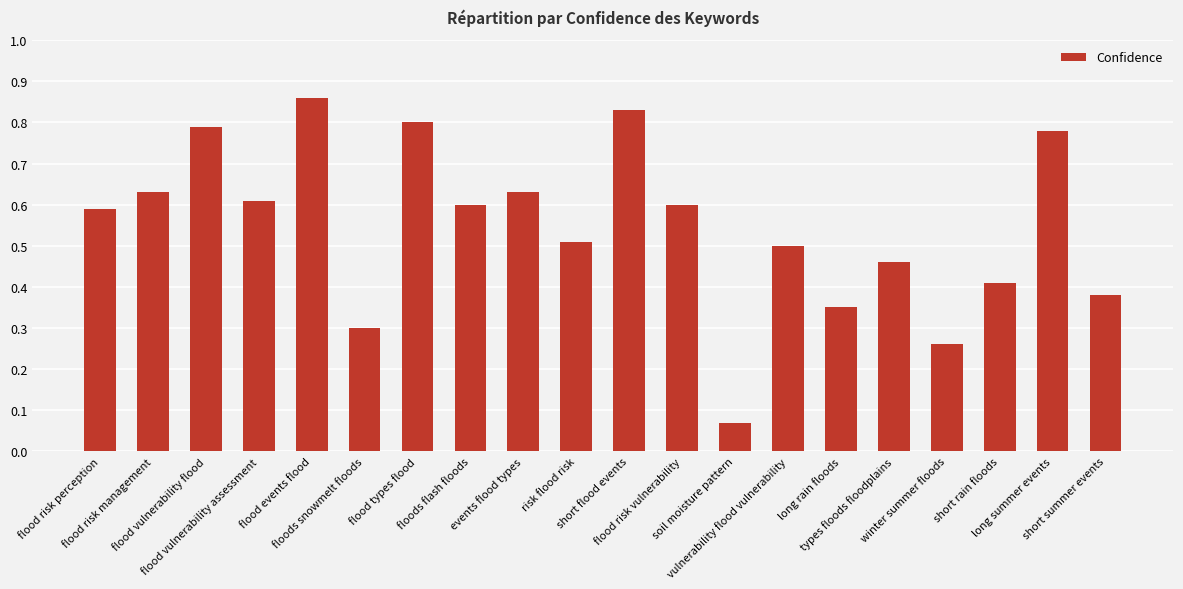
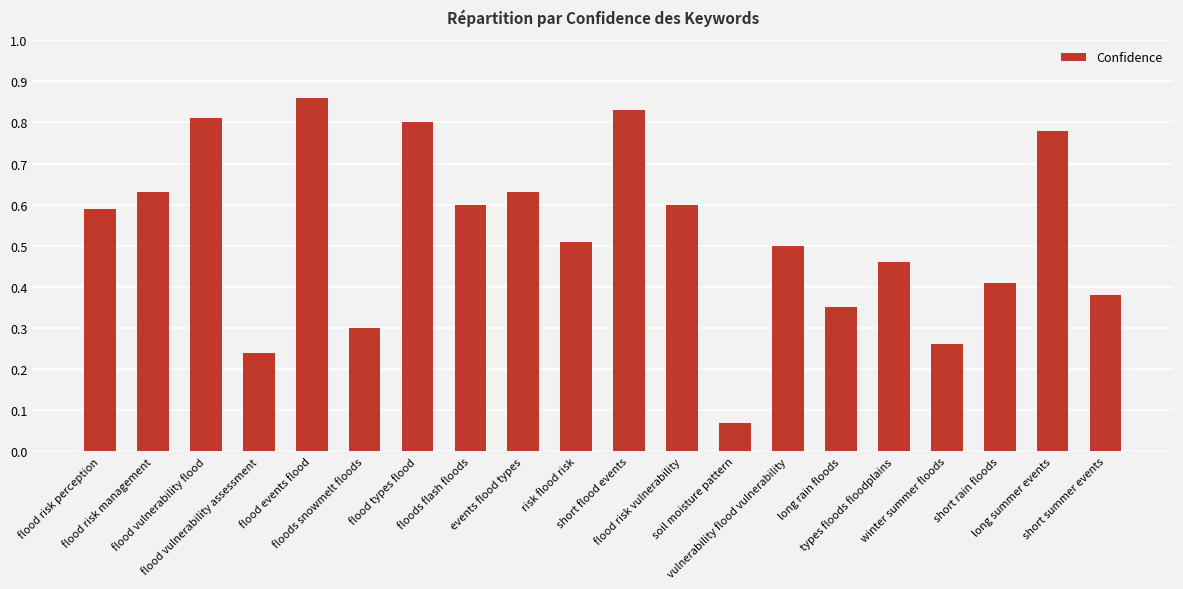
  {
    "flood risk perception": 0.59,
    "flood risk management": 0.63,
-   "flood vulnerability flood": 0.79,
-   "flood vulnerability assessment": 0.61,
+   "flood vulnerability flood": 0.81,
+   "flood vulnerability assessment": 0.24,
    "flood events flood": 0.86,
    "floods snowmelt floods": 0.30,
    "flood types flood": 0.80,
    "floods flash floods": 0.60,
    "events flood types": 0.63,
    "risk flood risk": 0.51,
    "short flood events": 0.83,
    "flood risk vulnerability": 0.60,
    "soil moisture pattern": 0.07,
    "vulnerability flood vulnerability": 0.50,
    "long rain floods": 0.35,
    "types floods floodplains": 0.46,
    "winter summer floods": 0.26,
    "short rain floods": 0.41,
    "long summer events": 0.78,
    "short summer events": 0.38
  }
